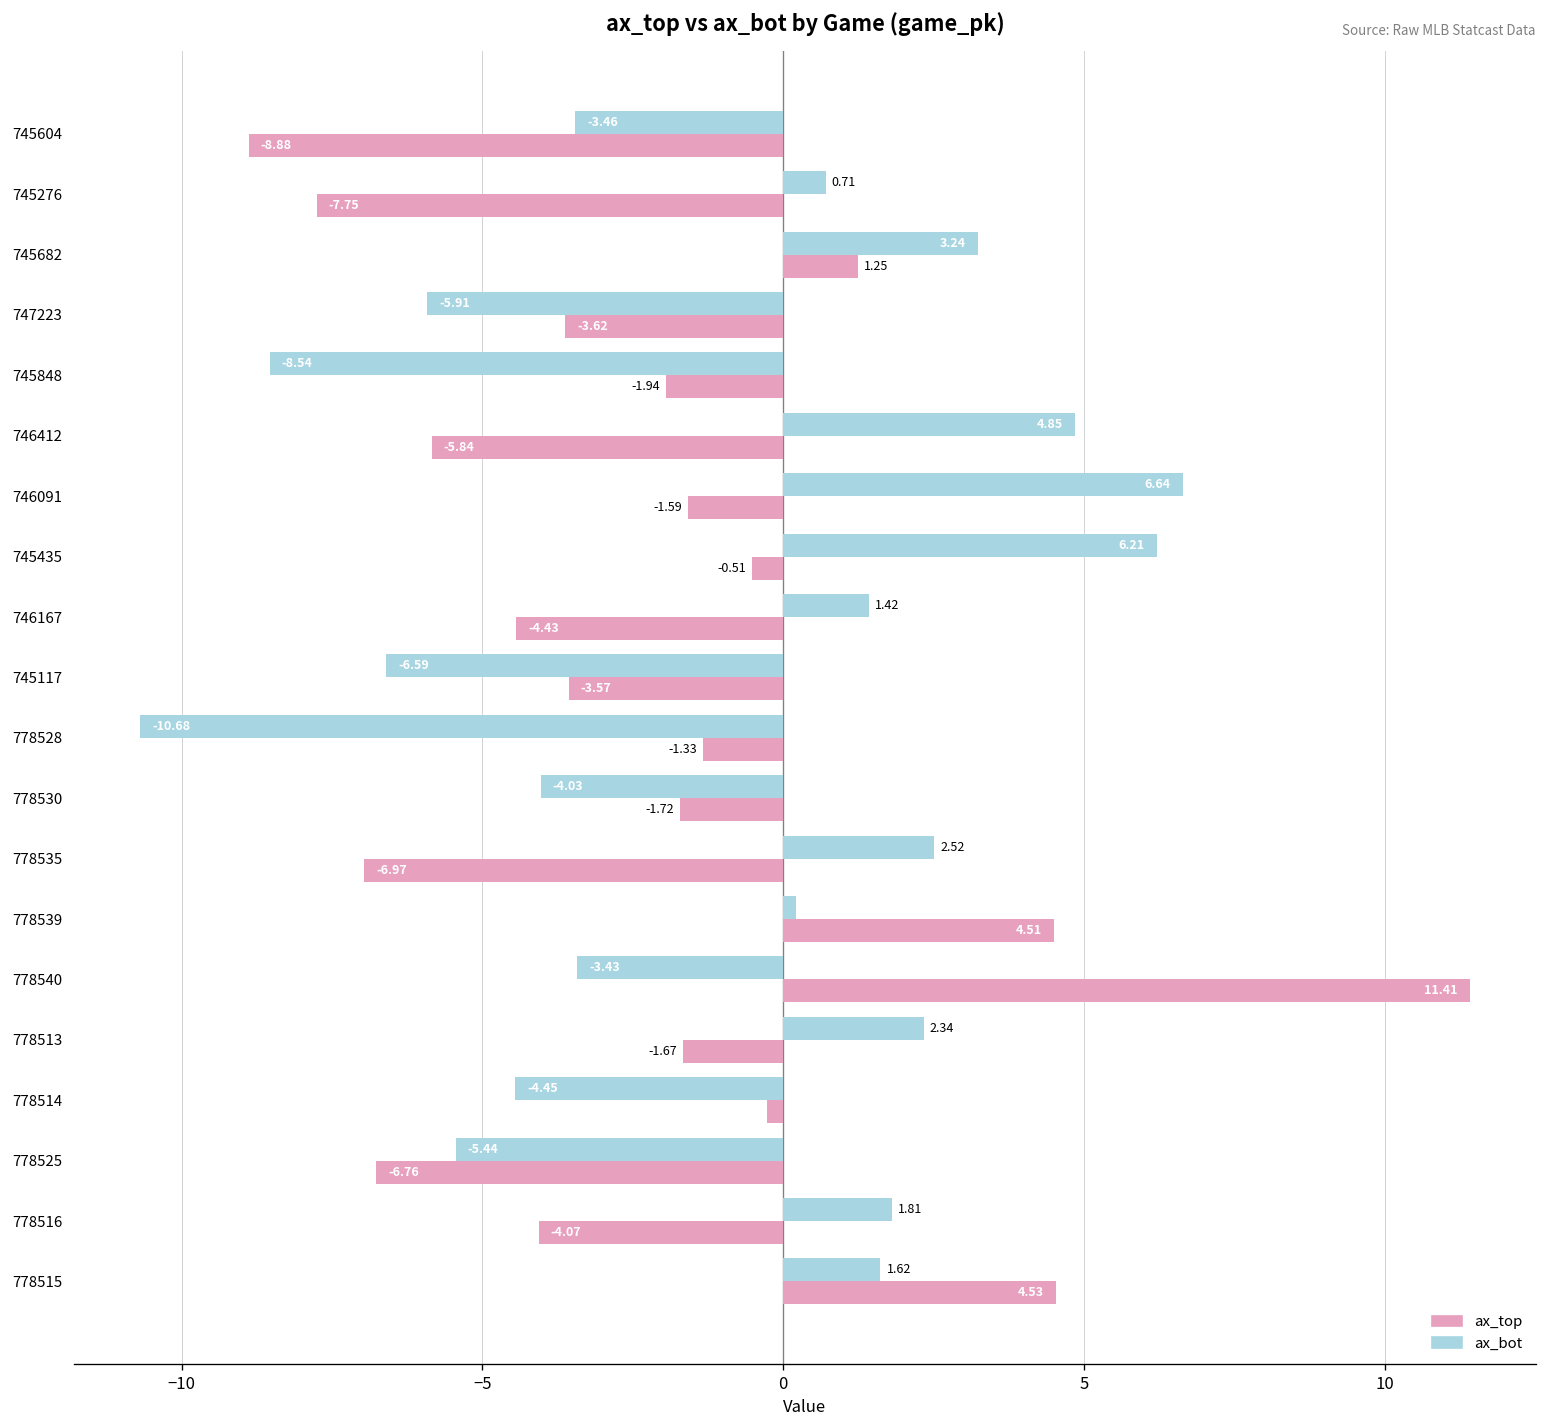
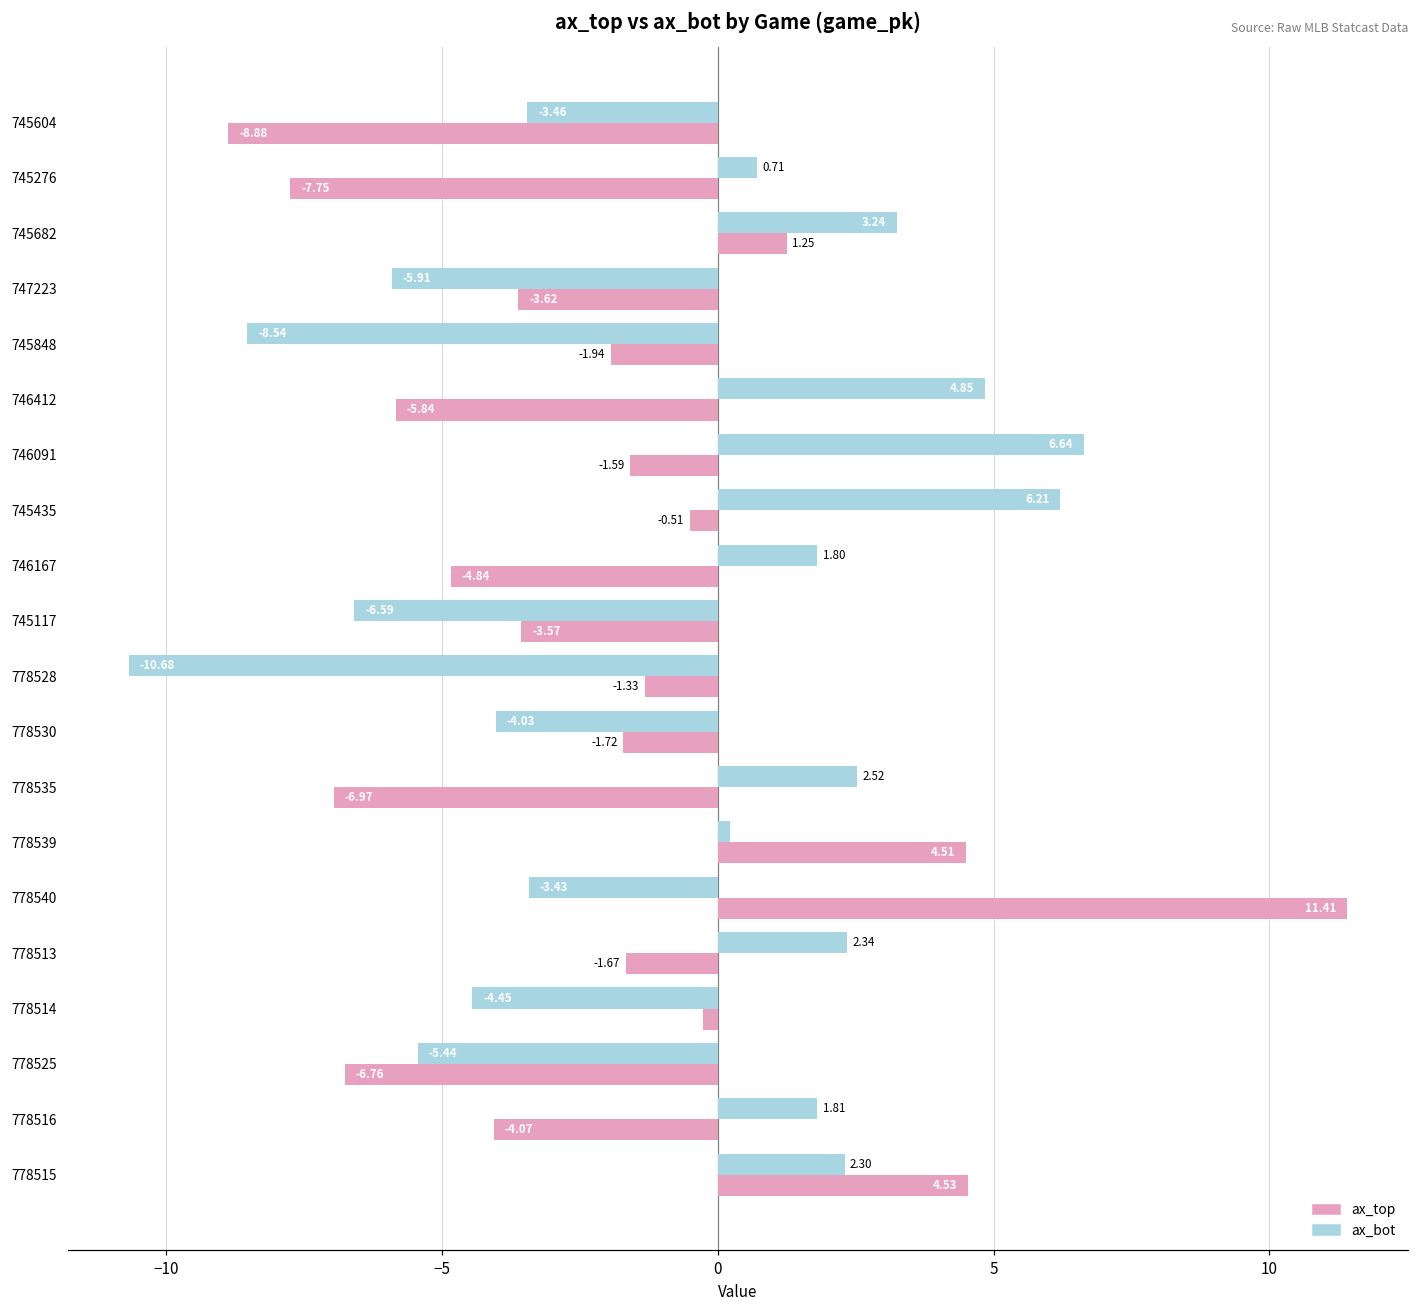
  {
    "ax_top": {
      "745604": -8.88,
      "745276": -7.75,
      "745682": 1.25,
      "747223": -3.62,
      "745848": -1.94,
      "746412": -5.84,
      "746091": -1.59,
      "745435": -0.51,
-     "746167": -4.43,
+     "746167": -4.84,
      "745117": -3.57,
      "778528": -1.33,
      "778530": -1.72,
      "778535": -6.97,
      "778539": 4.51,
      "778540": 11.41,
      "778513": -1.67,
      "778525": -6.76,
      "778516": -4.07,
      "778515": 4.53
    },
    "ax_bot": {
      "745604": -3.46,
      "745276": 0.71,
      "745682": 3.24,
      "747223": -5.91,
      "745848": -8.54,
      "746412": 4.85,
      "746091": 6.64,
      "745435": 6.21,
-     "746167": 1.42,
+     "746167": 1.80,
      "745117": -6.59,
      "778528": -10.68,
      "778530": -4.03,
      "778535": 2.52,
      "778540": -3.43,
      "778513": 2.34,
      "778514": -4.45,
      "778525": -5.44,
      "778516": 1.81,
-     "778515": 1.62
+     "778515": 2.30
    }
  }
